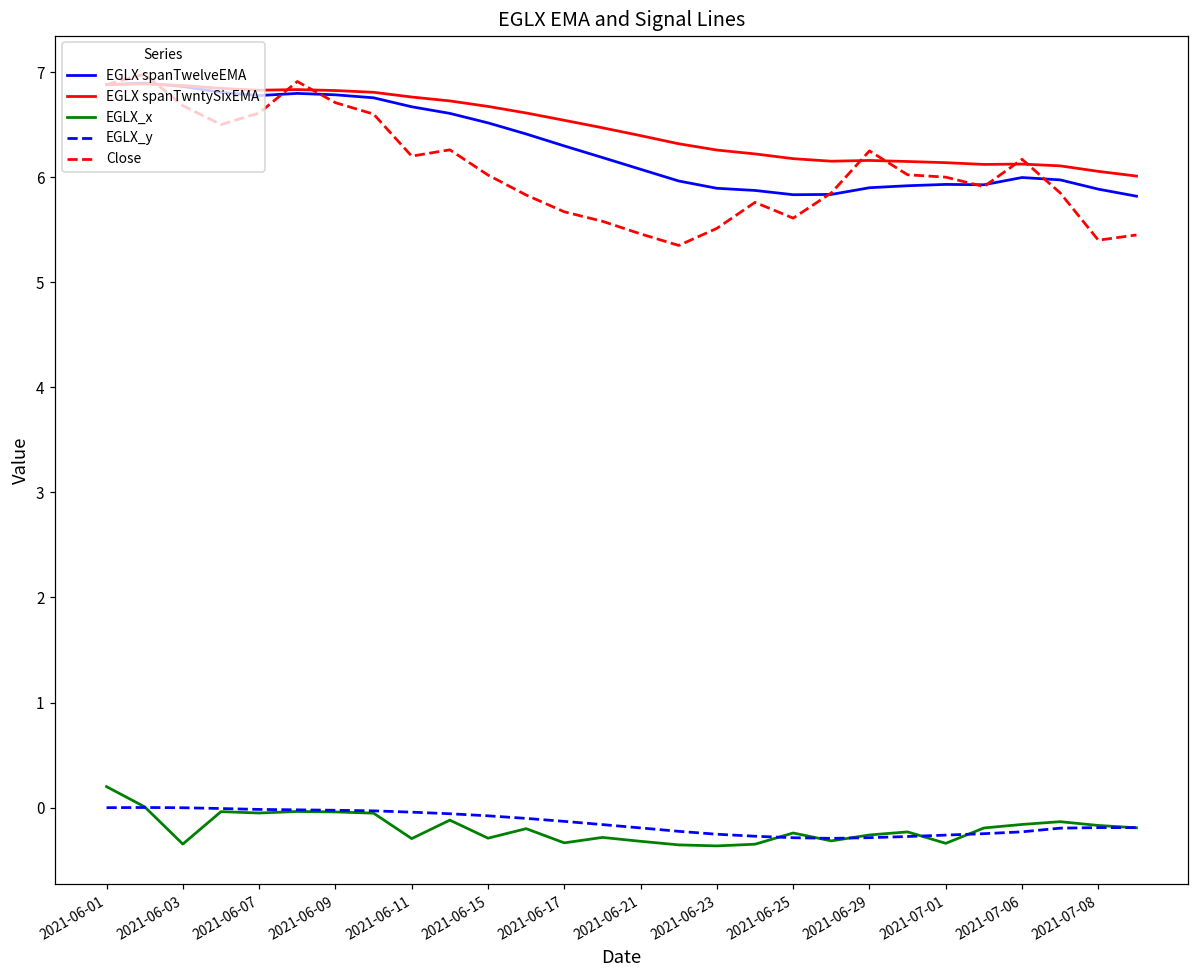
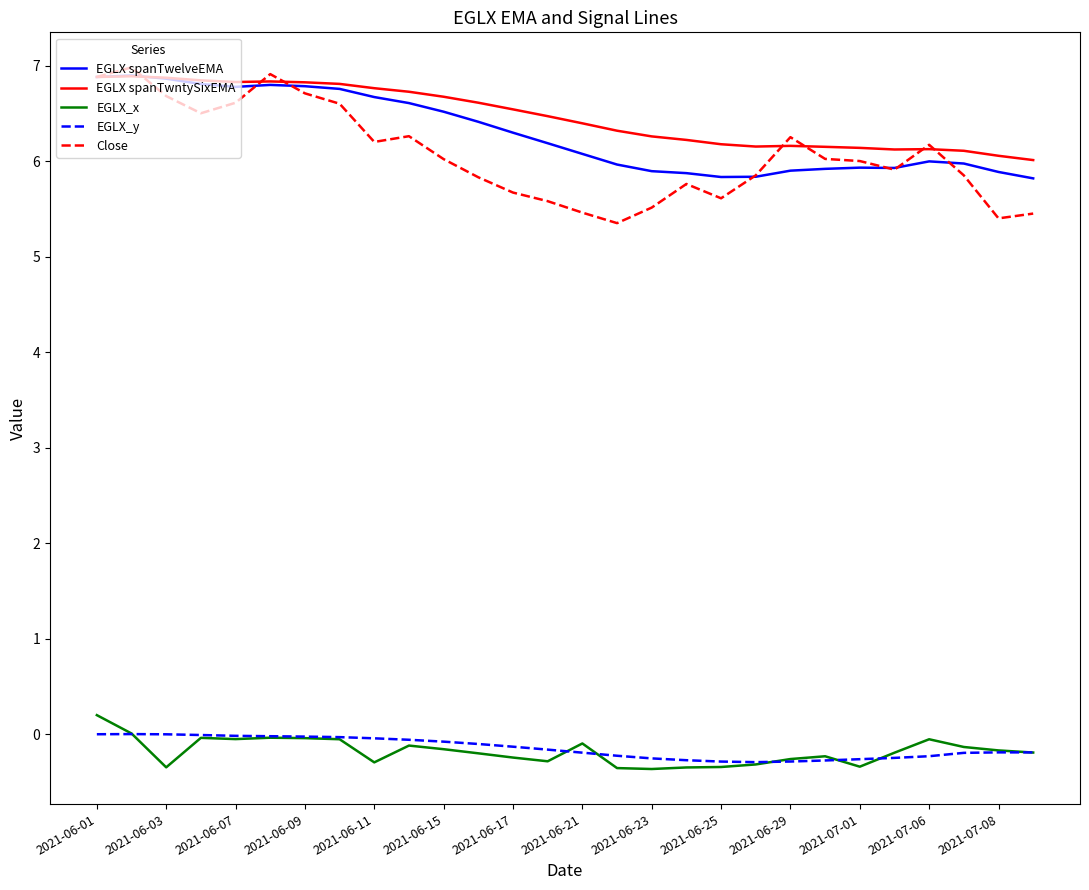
  {
    "EGLX_x": {
      "2021-06-01": 0.2,
      "2021-06-03": -0.3,
      "2021-06-07": -0.1,
      "2021-06-11": -0.3,
-     "2021-06-15": -0.3,
-     "2021-06-17": -0.3,
-     "2021-06-21": -0.3,
+     "2021-06-15": -0.2,
+     "2021-06-17": -0.2,
+     "2021-06-21": -0.1,
      "2021-06-23": -0.4,
-     "2021-06-25": -0.2,
+     "2021-06-25": -0.3,
      "2021-07-01": -0.3,
-     "2021-07-06": -0.2
+     "2021-07-06": -0.1
    }
  }
